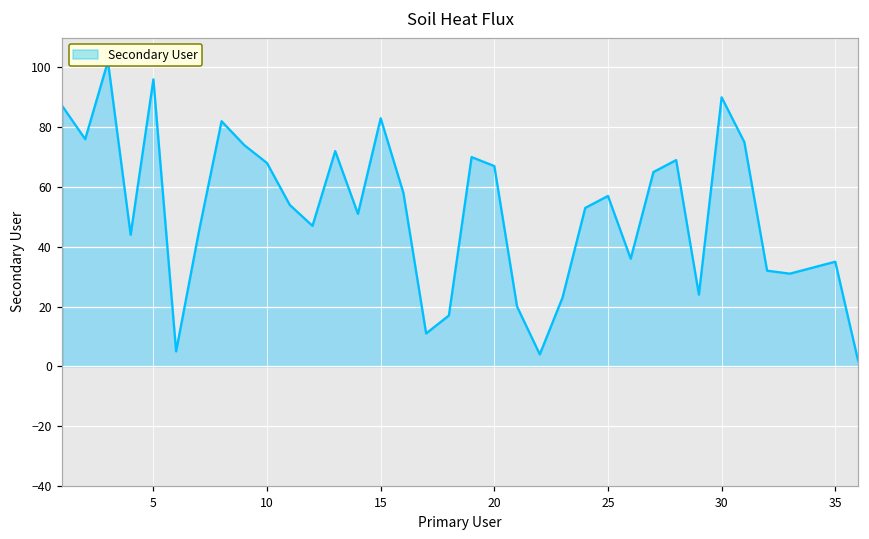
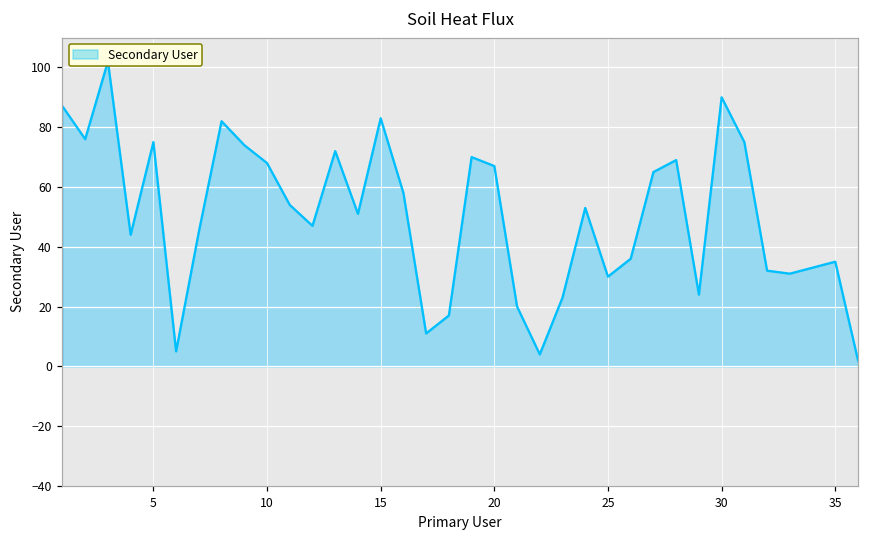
  {
-   "5": 96,
+   "5": 75,
    "10": 68,
    "15": 83,
    "20": 67,
-   "25": 57,
+   "25": 30,
    "30": 90,
    "35": 35
  }
